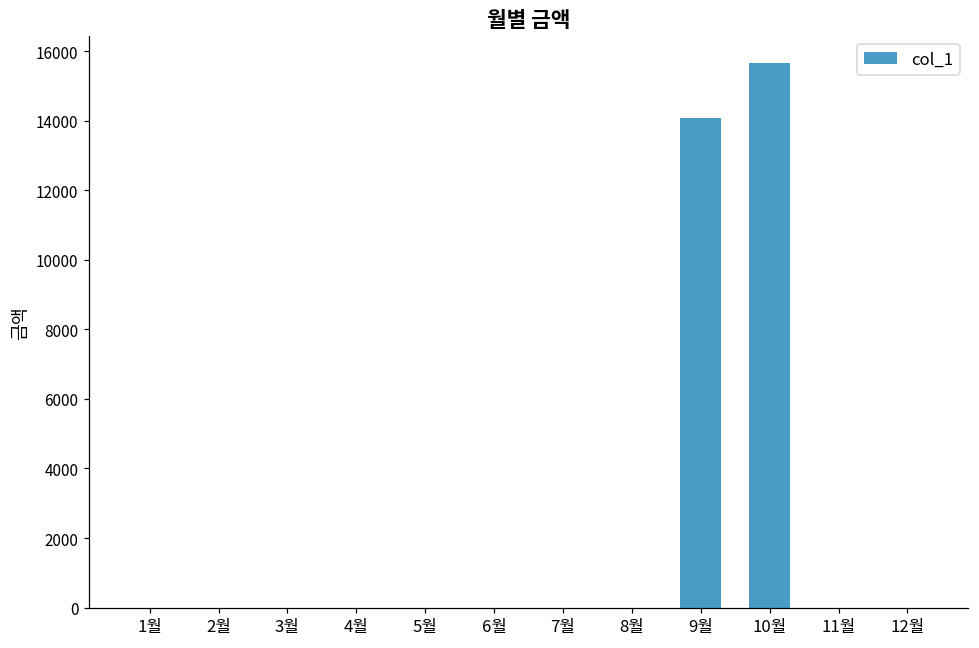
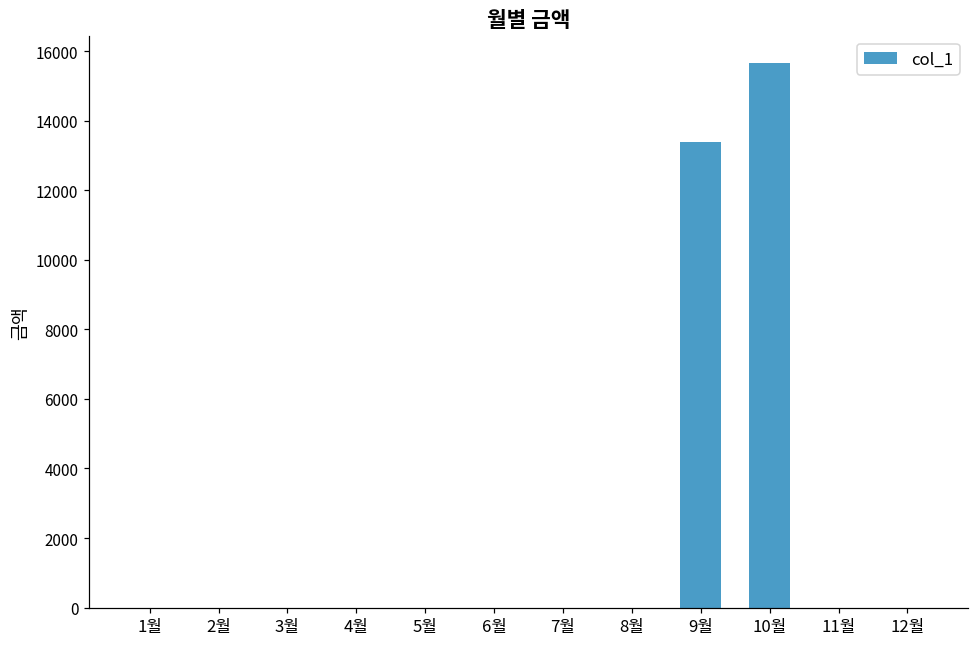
  {
    "1월": 0,
    "2월": 0,
    "3월": 0,
    "4월": 0,
    "5월": 0,
    "6월": 0,
    "7월": 0,
    "8월": 0,
-   "9월": 14100,
+   "9월": 13400,
    "10월": 15700,
    "11월": 0,
    "12월": 0
  }
